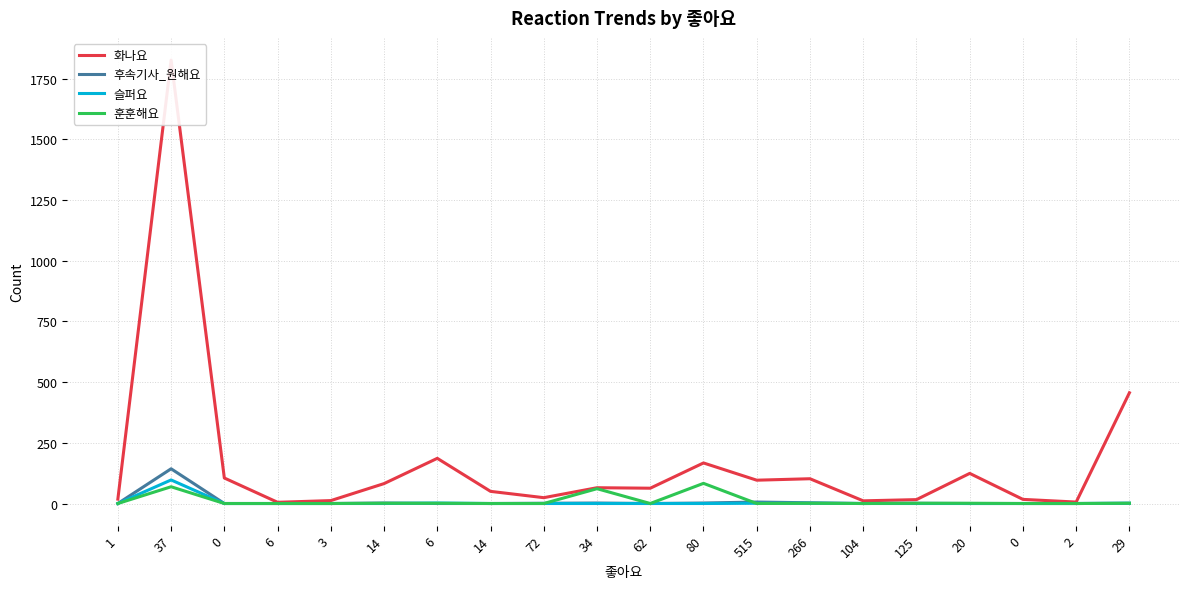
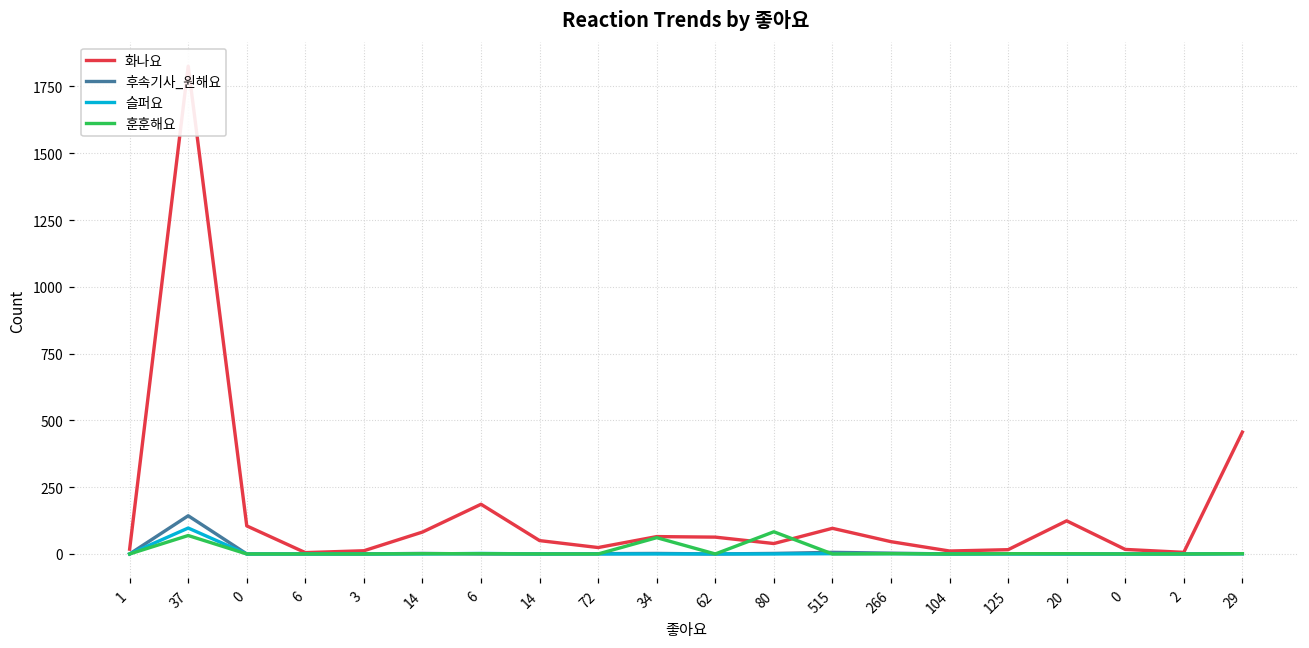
  {
    "화나요": {
      "1": 20,
      "3": 10,
      "72": 20,
      "62": 60,
-     "80": 170,
+     "80": 40,
      "515": 100,
-     "266": 100,
+     "266": 50,
      "104": 10,
      "125": 20,
      "20": 120,
      "29": 460
    },
    "후속기사_원해요": {
      "37": 140
    },
    "슬퍼요": {
      "37": 100
    },
    "훈훈해요": {
      "37": 70,
      "80": 80
    }
  }
